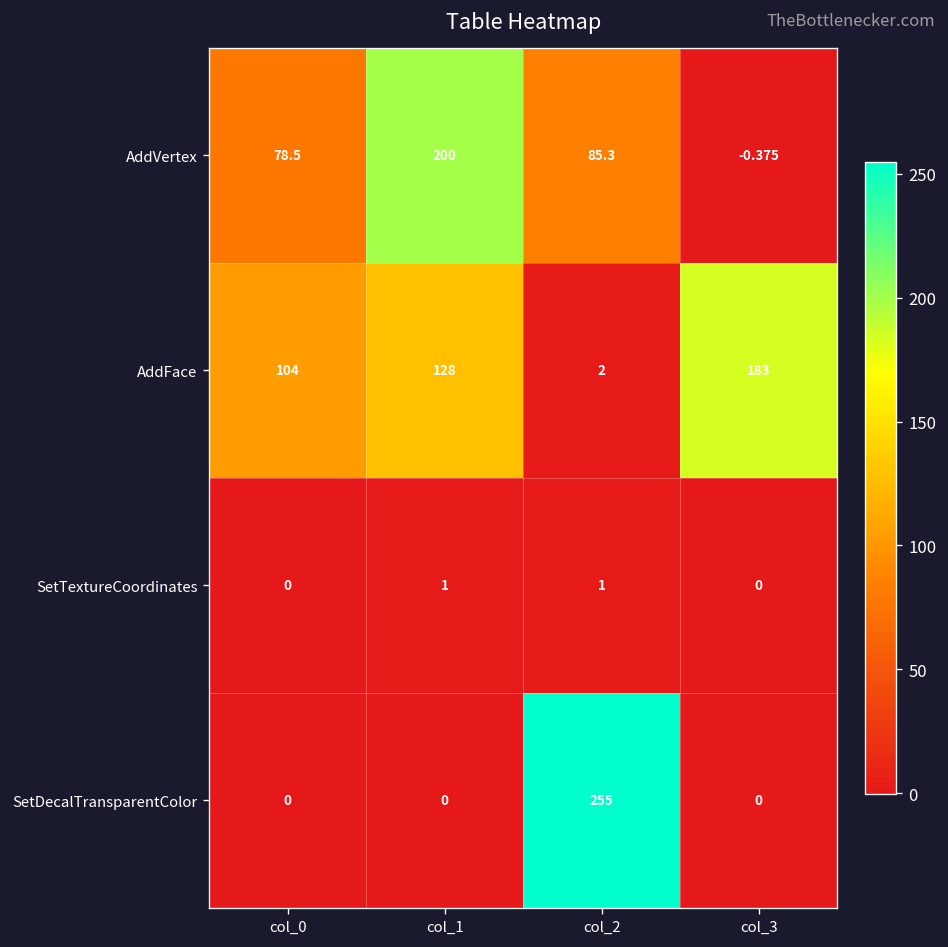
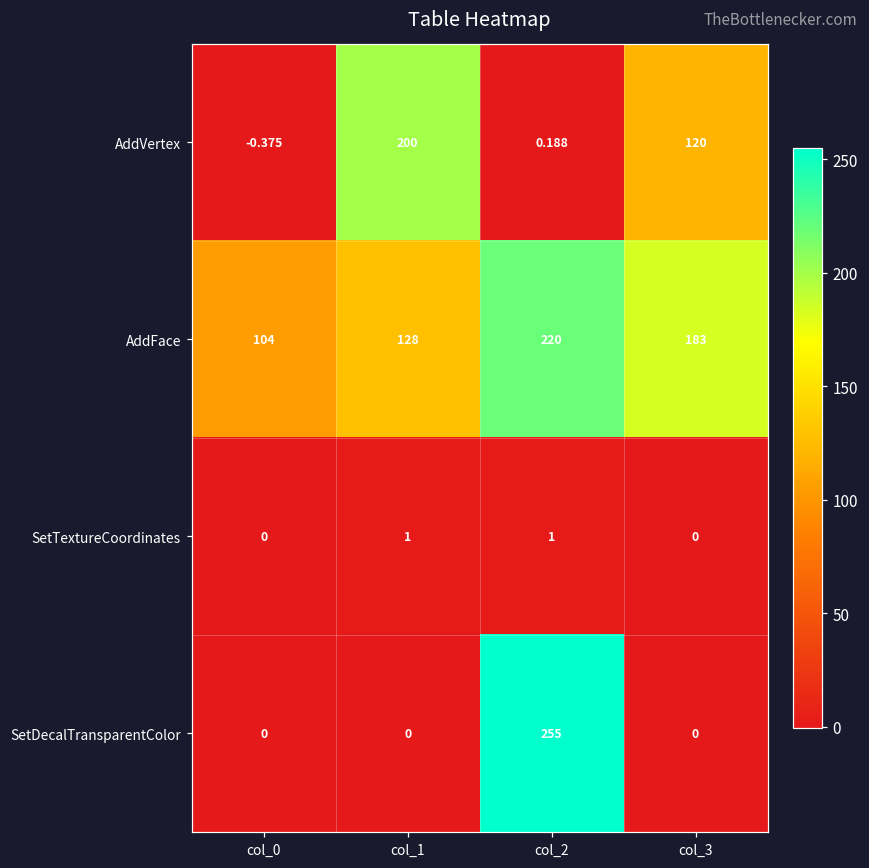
  {
    "AddVertex": {
-     "col_0": 78.5,
+     "col_0": -0.375,
      "col_1": 200,
-     "col_2": 85.3,
-     "col_3": -0.375
+     "col_2": 0.188,
+     "col_3": 120
    },
    "AddFace": {
      "col_0": 104,
      "col_1": 128,
-     "col_2": 2,
+     "col_2": 220,
      "col_3": 183
    },
    "SetTextureCoordinates": {
      "col_0": 0,
      "col_1": 1,
      "col_2": 1,
      "col_3": 0
    },
    "SetDecalTransparentColor": {
      "col_0": 0,
      "col_1": 0,
      "col_2": 255,
      "col_3": 0
    }
  }
